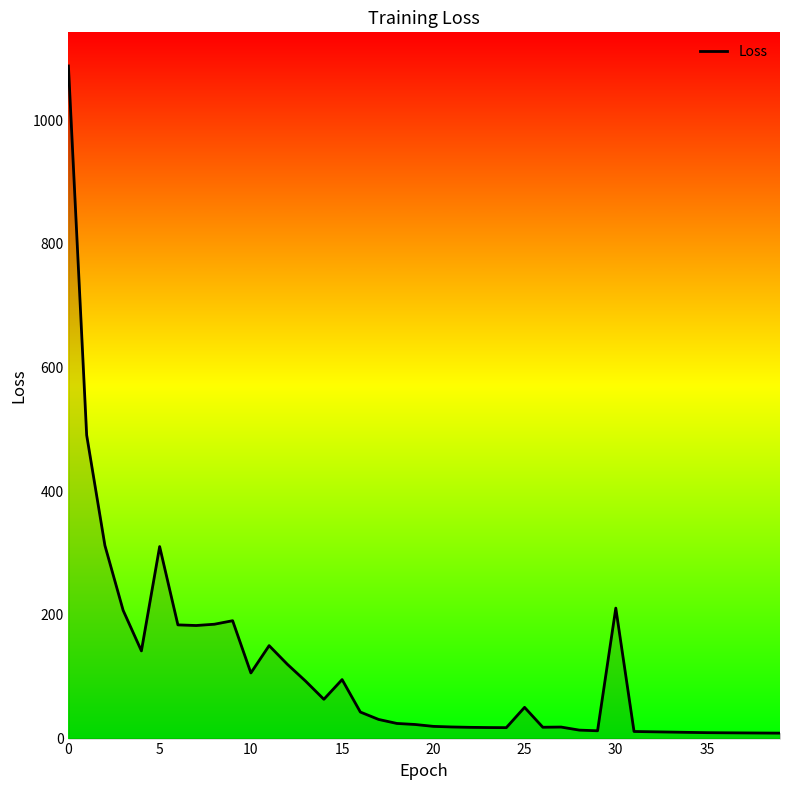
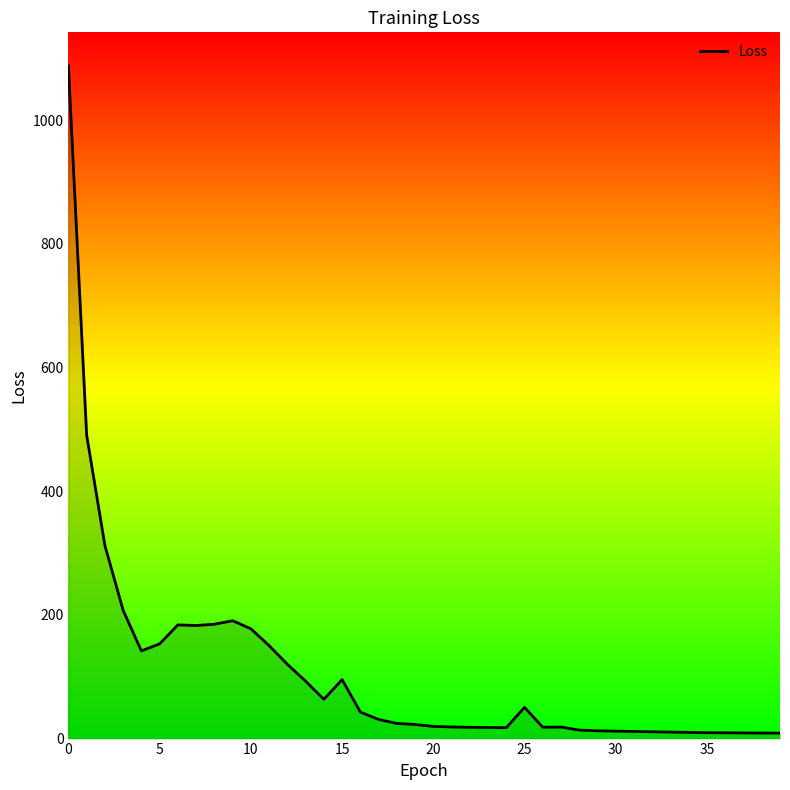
  {
    "0": 1090,
-   "5": 310,
-   "10": 110,
+   "5": 150,
+   "10": 180,
    "15": 100,
    "20": 20,
    "25": 50,
-   "30": 210,
+   "30": 10,
    "35": 10
  }
